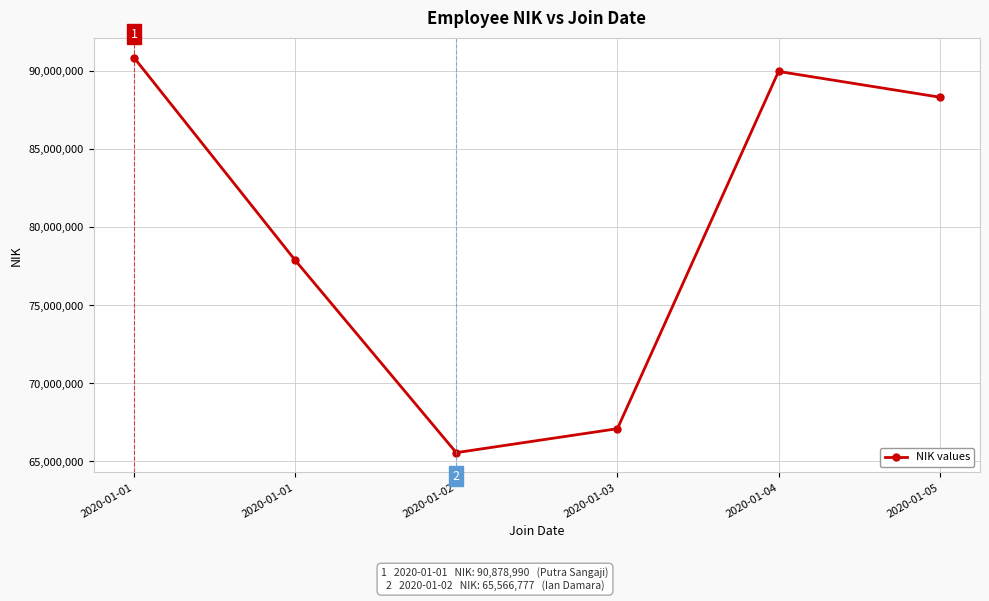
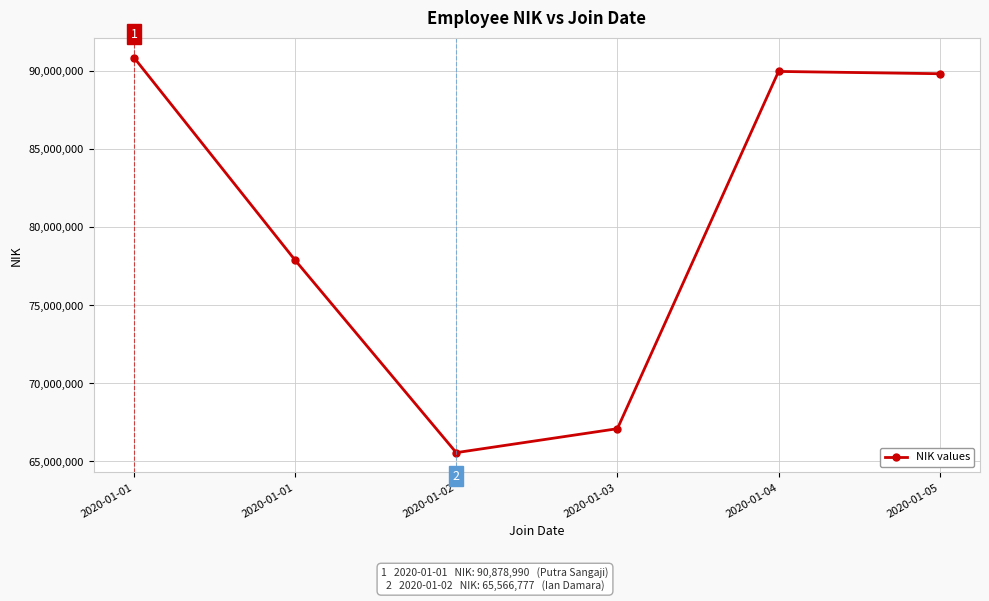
  {
    "2020-01-03": "67,100,000",
    "2020-01-04": "90,000,000",
-   "2020-01-05": "88,300,000"
+   "2020-01-05": "89,800,000"
  }
